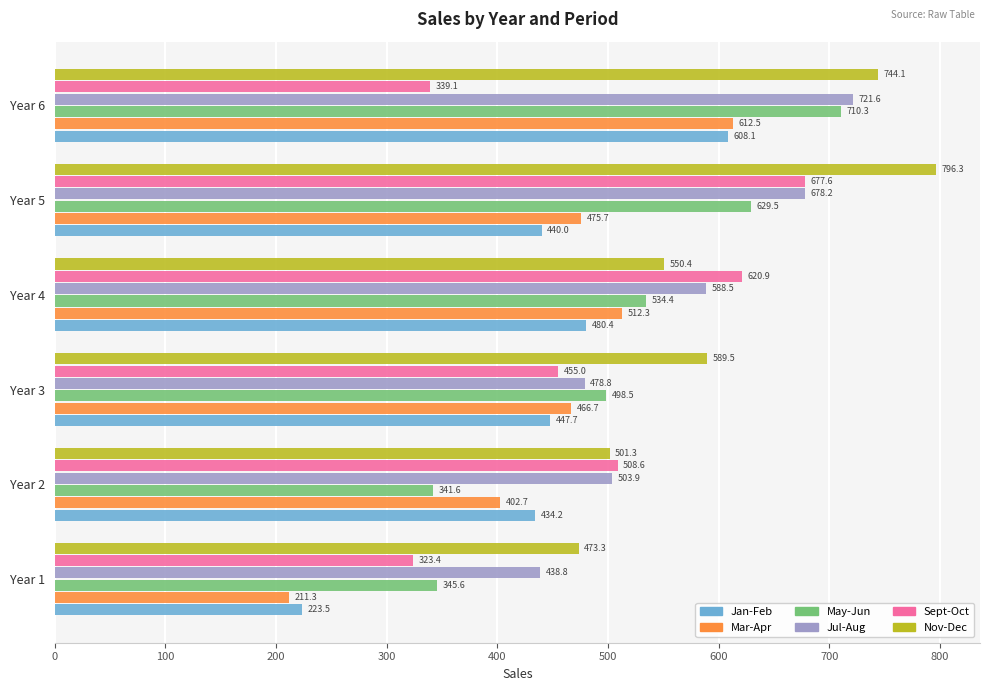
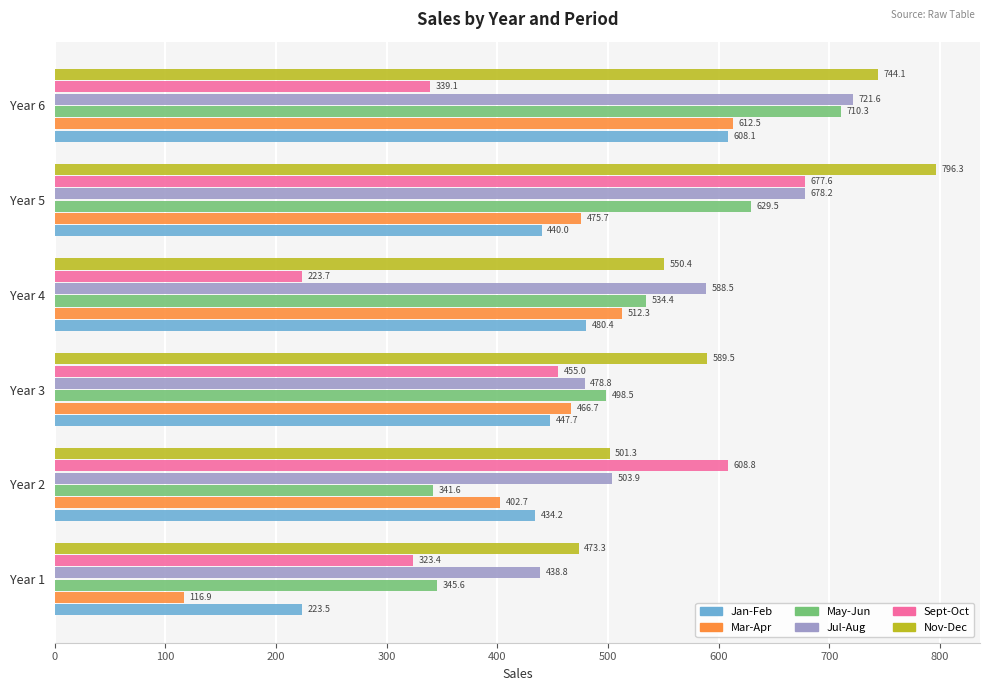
  {
    "Mar-Apr": {
      "Year 6": 612.5,
      "Year 5": 475.7,
      "Year 4": 512.3,
      "Year 3": 466.7,
      "Year 2": 402.7,
-     "Year 1": 211.3
+     "Year 1": 116.9
    },
    "May-Jun": {
      "Year 6": 710.3,
      "Year 5": 629.5,
      "Year 4": 534.4,
      "Year 3": 498.5,
      "Year 2": 341.6,
      "Year 1": 345.6
    },
    "Sept-Oct": {
      "Year 6": 339.1,
      "Year 5": 677.6,
-     "Year 4": 620.9,
+     "Year 4": 223.7,
      "Year 3": 455.0,
-     "Year 2": 508.6,
+     "Year 2": 608.8,
      "Year 1": 323.4
    },
    "Nov-Dec": {
      "Year 6": 744.1,
      "Year 5": 796.3,
      "Year 4": 550.4,
      "Year 3": 589.5,
      "Year 2": 501.3,
      "Year 1": 473.3
    }
  }
